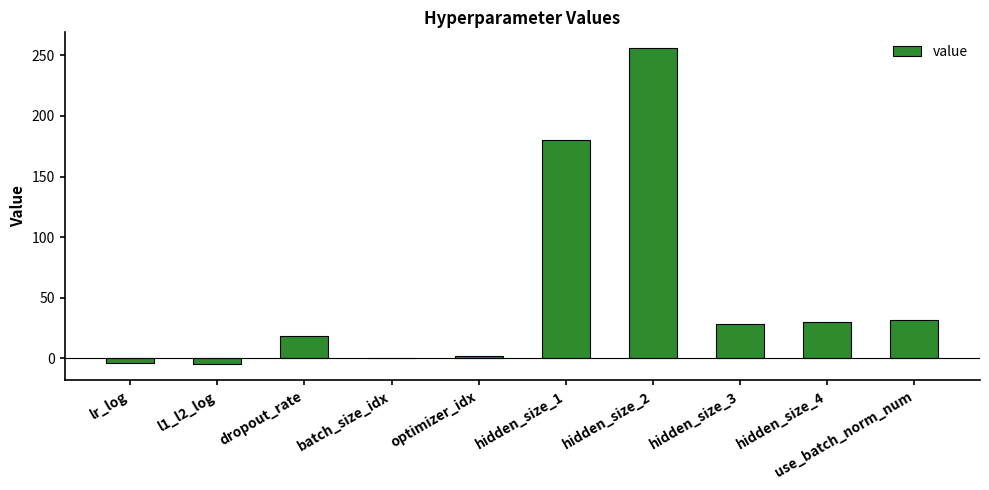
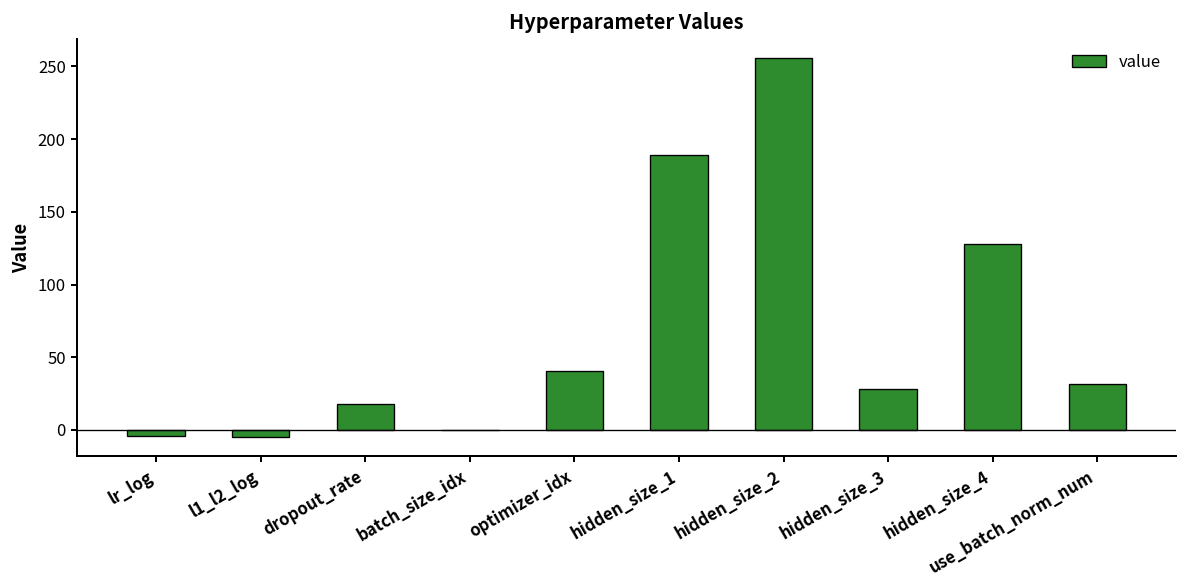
  {
    "lr_log": -4,
    "l1_l2_log": -5,
    "dropout_rate": 18,
    "batch_size_idx": 0,
-   "optimizer_idx": 2,
-   "hidden_size_1": 180,
+   "optimizer_idx": 41,
+   "hidden_size_1": 189,
    "hidden_size_2": 256,
    "hidden_size_3": 28,
-   "hidden_size_4": 30,
+   "hidden_size_4": 128,
    "use_batch_norm_num": 31
  }
